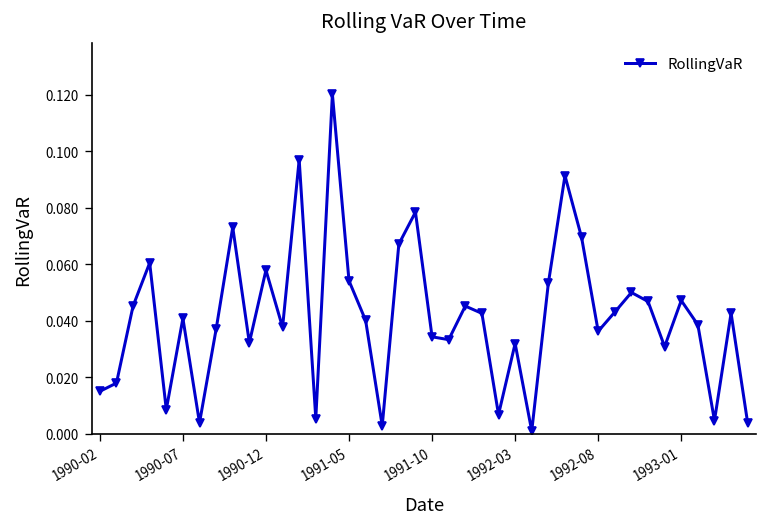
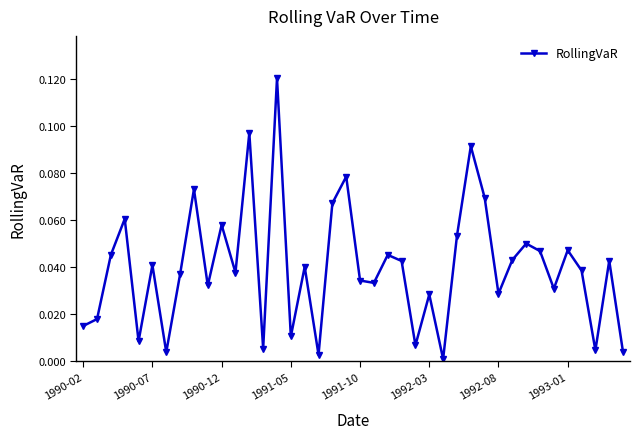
  {
    "1990-02": 0.015,
    "1990-07": 0.041,
    "1990-12": 0.058,
-   "1991-05": 0.054,
+   "1991-05": 0.011,
    "1991-10": 0.034,
-   "1992-03": 0.032,
-   "1992-08": 0.036,
+   "1992-03": 0.028,
+   "1992-08": 0.029,
    "1993-01": 0.047
  }
